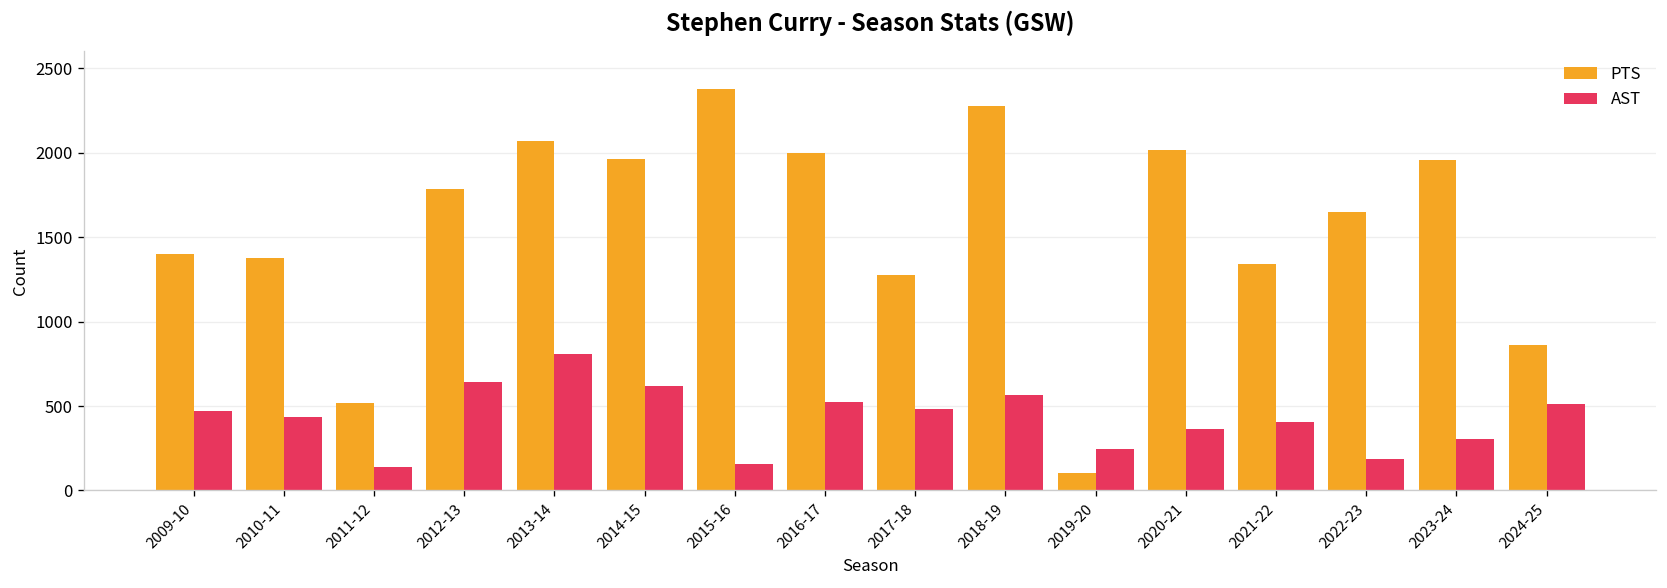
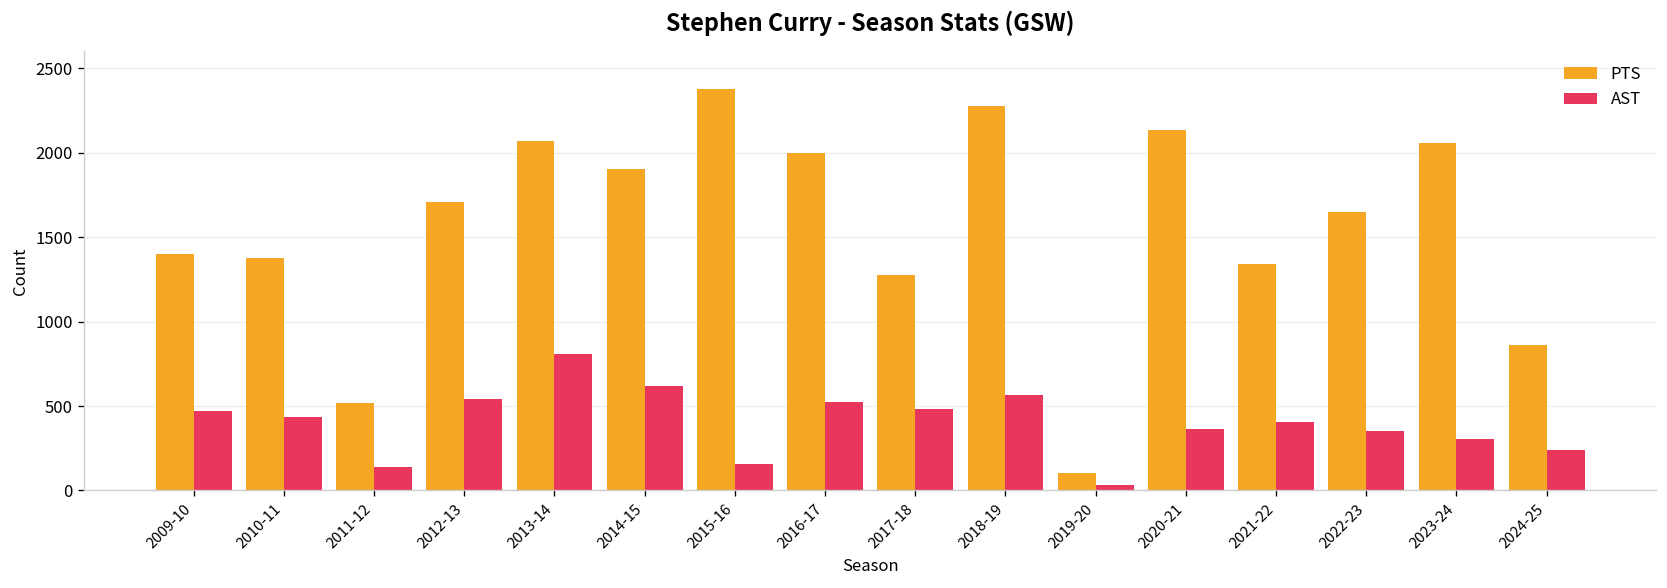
  {
    "PTS": {
      "2009-10": 1400,
      "2010-11": 1370,
      "2011-12": 520,
-     "2012-13": 1790,
+     "2012-13": 1710,
      "2013-14": 2070,
-     "2014-15": 1960,
+     "2014-15": 1900,
      "2015-16": 2380,
      "2016-17": 2000,
      "2017-18": 1270,
      "2018-19": 2280,
      "2019-20": 100,
-     "2020-21": 2020,
+     "2020-21": 2130,
      "2021-22": 1340,
      "2022-23": 1650,
-     "2023-24": 1960,
+     "2023-24": 2060,
      "2024-25": 860
    },
    "AST": {
      "2009-10": 470,
      "2010-11": 430,
      "2011-12": 140,
-     "2012-13": 640,
+     "2012-13": 540,
      "2013-14": 810,
      "2014-15": 620,
      "2015-16": 160,
      "2016-17": 520,
      "2017-18": 480,
      "2018-19": 570,
-     "2019-20": 250,
+     "2019-20": 30,
      "2020-21": 360,
      "2021-22": 400,
-     "2022-23": 190,
+     "2022-23": 350,
      "2023-24": 300,
-     "2024-25": 510
+     "2024-25": 240
    }
  }
